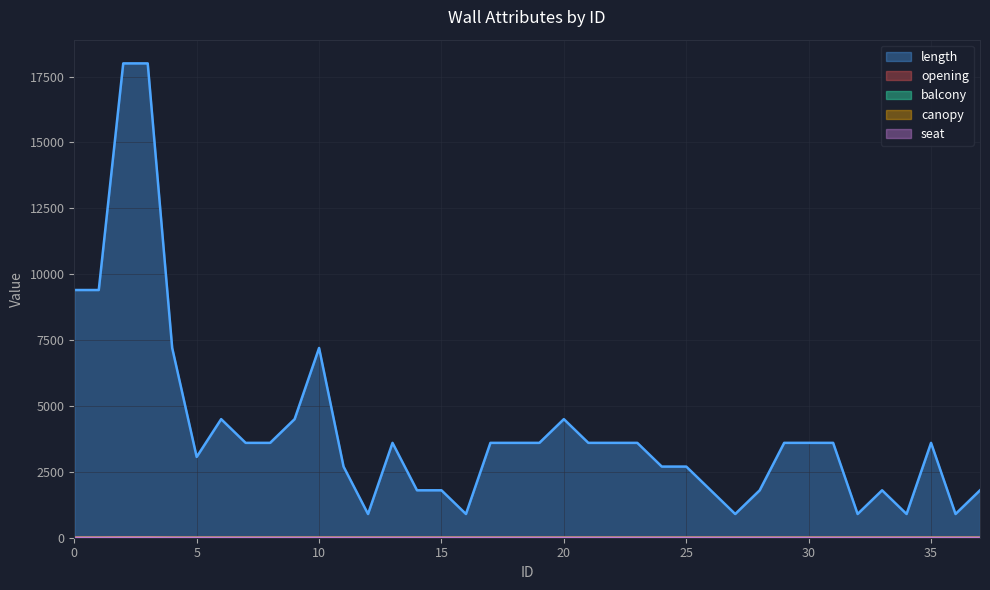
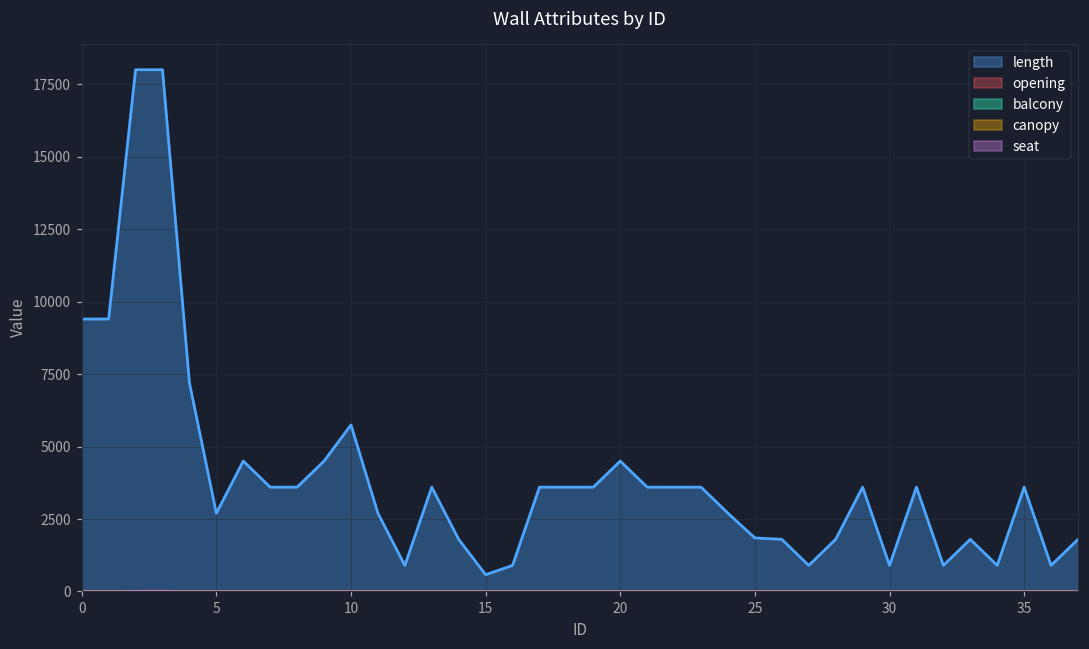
  {
    "length": {
      "0": 9400,
-     "5": 3100,
-     "10": 7200,
-     "15": 1800,
+     "5": 2700,
+     "10": 5700,
+     "15": 600,
      "20": 4500,
-     "25": 2700,
-     "30": 3600,
+     "25": 1800,
+     "30": 900,
      "35": 3600
    },
    "seat": {
      "0": 0,
      "5": 0,
      "10": 0,
      "15": 0,
      "20": 0,
      "25": 0,
      "30": 0,
      "35": 0
    }
  }
